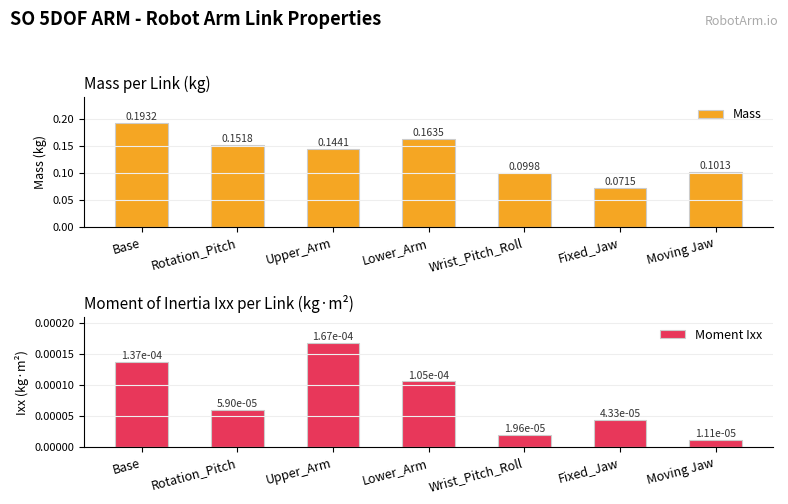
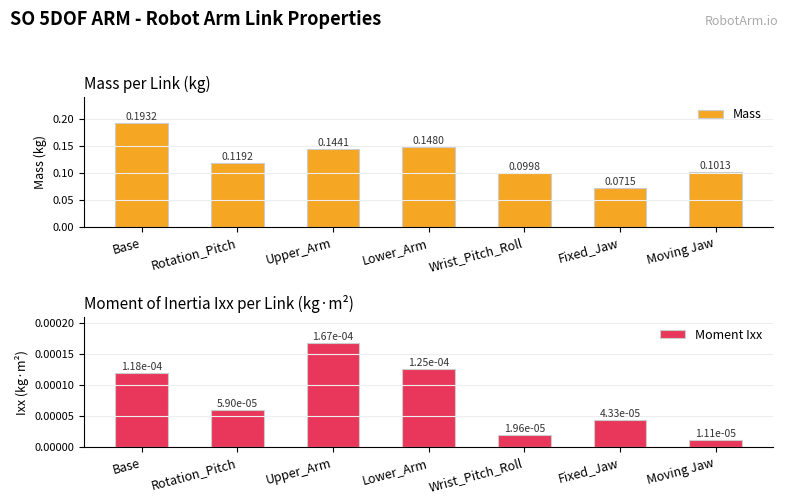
  {
    "Mass per Link (kg)": {
      "Base": "0.1932",
-     "Rotation_Pitch": "0.1518",
+     "Rotation_Pitch": "0.1192",
      "Upper_Arm": "0.1441",
-     "Lower_Arm": "0.1635",
+     "Lower_Arm": "0.1480",
      "Wrist_Pitch_Roll": "0.0998",
      "Fixed_Jaw": "0.0715",
      "Moving Jaw": "0.1013"
    },
    "Moment of Inertia Ixx per Link (kg·m²)": {
-     "Base": "1.37e-04",
+     "Base": "1.18e-04",
      "Rotation_Pitch": "5.90e-05",
      "Upper_Arm": "1.67e-04",
-     "Lower_Arm": "1.05e-04",
+     "Lower_Arm": "1.25e-04",
      "Wrist_Pitch_Roll": "1.96e-05",
      "Fixed_Jaw": "4.33e-05",
      "Moving Jaw": "1.11e-05"
    }
  }
